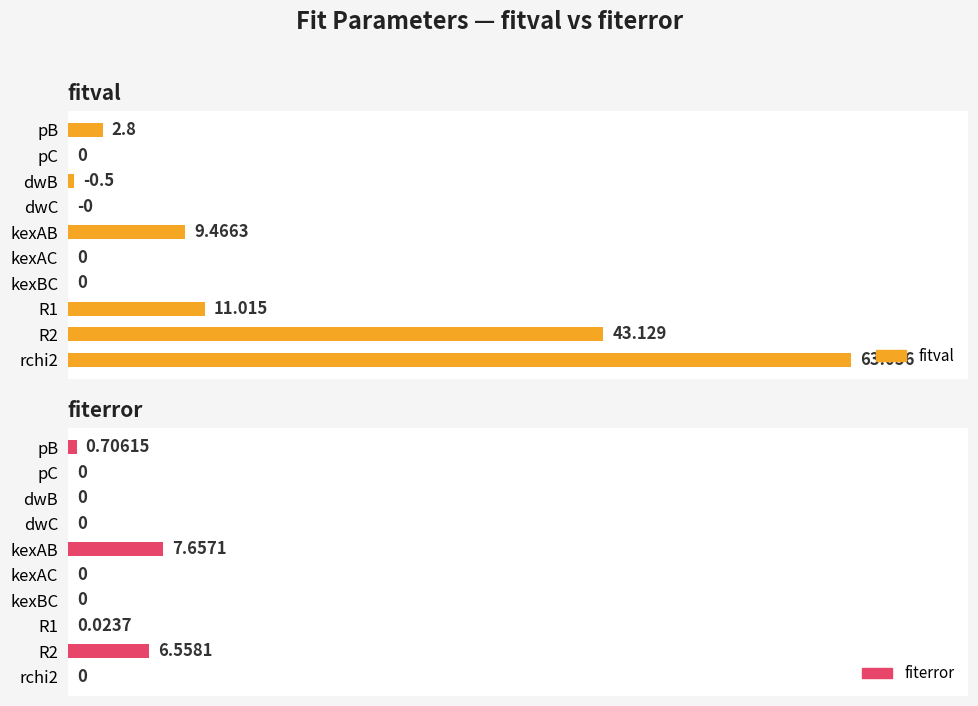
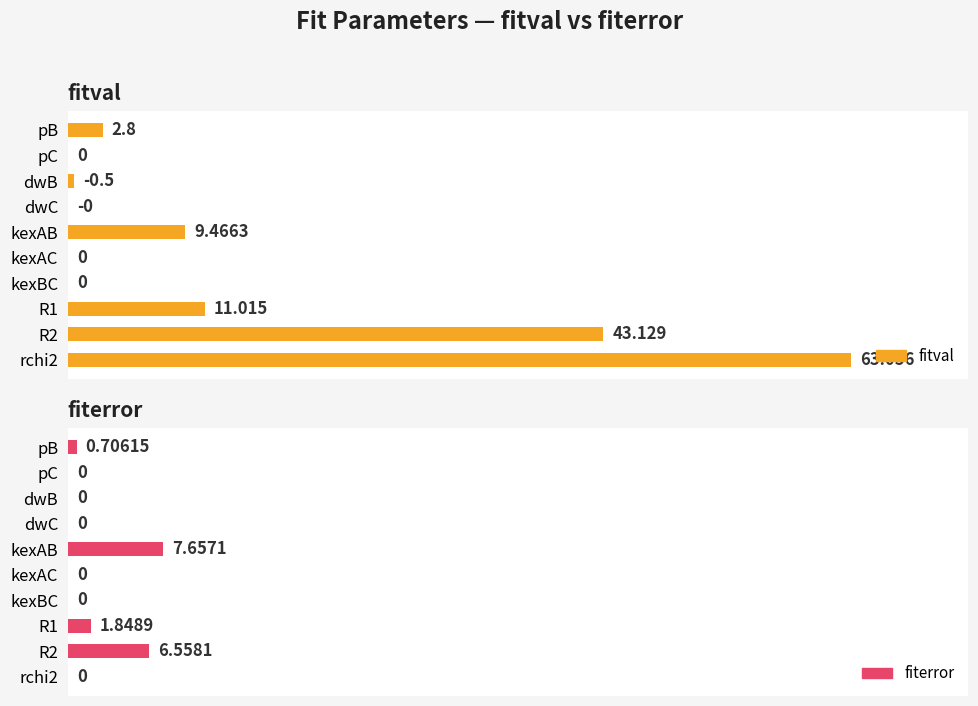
  {
    "fitval": {
      "pB": 2.8,
      "pC": 0,
      "dwC": -0,
      "kexAB": 9.4663,
      "kexAC": 0,
      "kexBC": 0,
      "R1": 11.015,
      "R2": 43.129,
      "rchi2": 63.056
    },
    "fiterror": {
      "pB": 0.70615,
      "pC": 0,
      "dwB": 0,
      "dwC": 0,
      "kexAB": 7.6571,
      "kexAC": 0,
      "kexBC": 0,
-     "R1": 0.0237,
+     "R1": 1.8489,
      "R2": 6.5581,
      "rchi2": 0
    }
  }
